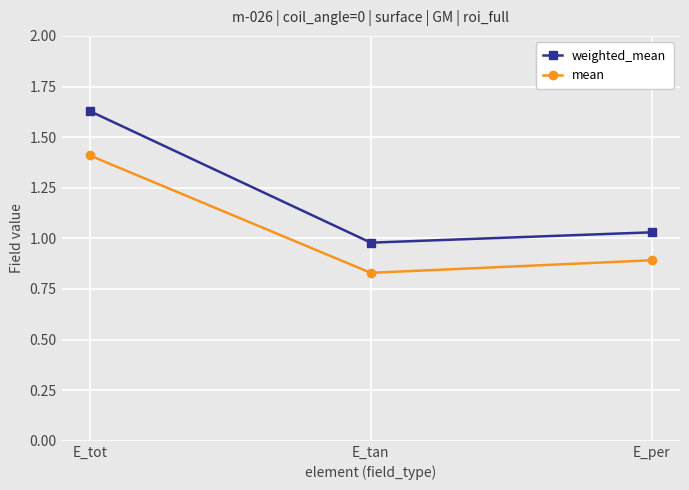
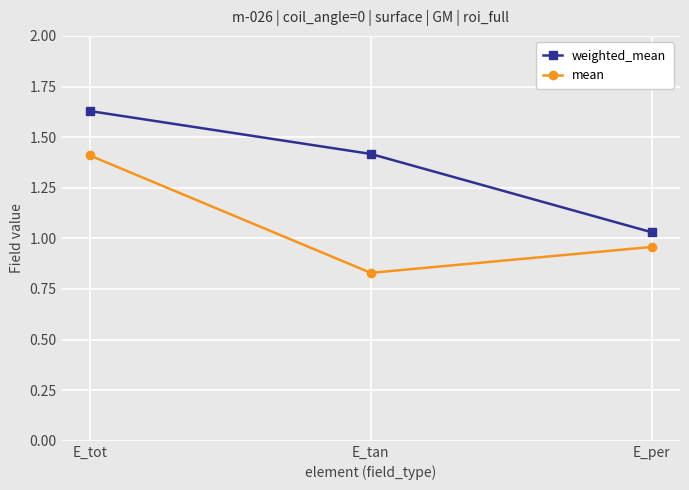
  {
    "weighted_mean": {
      "E_tot": 1.63,
-     "E_tan": 0.98,
+     "E_tan": 1.42,
      "E_per": 1.03
    },
    "mean": {
      "E_tot": 1.41,
      "E_tan": 0.83,
-     "E_per": 0.89
+     "E_per": 0.96
    }
  }
